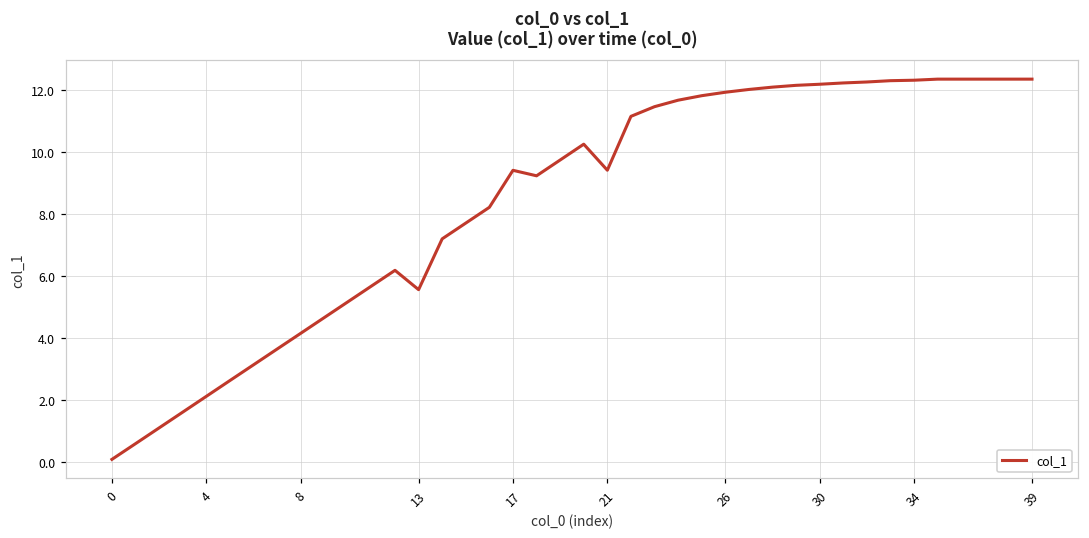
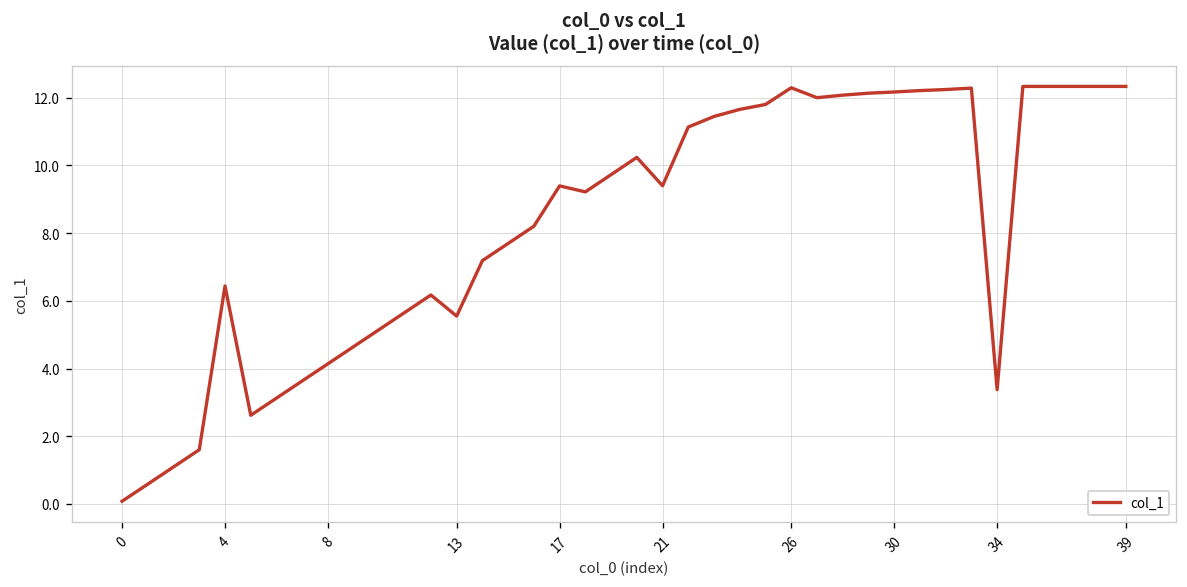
  {
    "0": 0.1,
-   "4": 2.1,
+   "4": 6.4,
    "8": 4.1,
    "13": 5.6,
    "17": 9.4,
    "21": 9.4,
-   "26": 11.9,
+   "26": 12.3,
    "30": 12.2,
-   "34": 12.3,
+   "34": 3.4,
    "39": 12.3
  }
